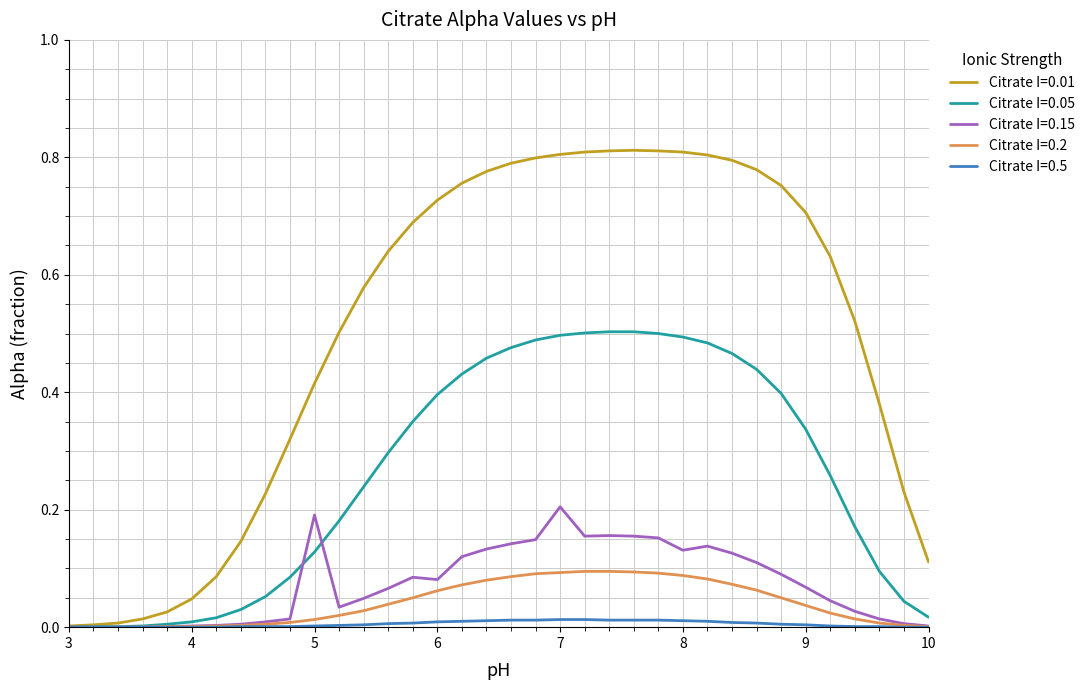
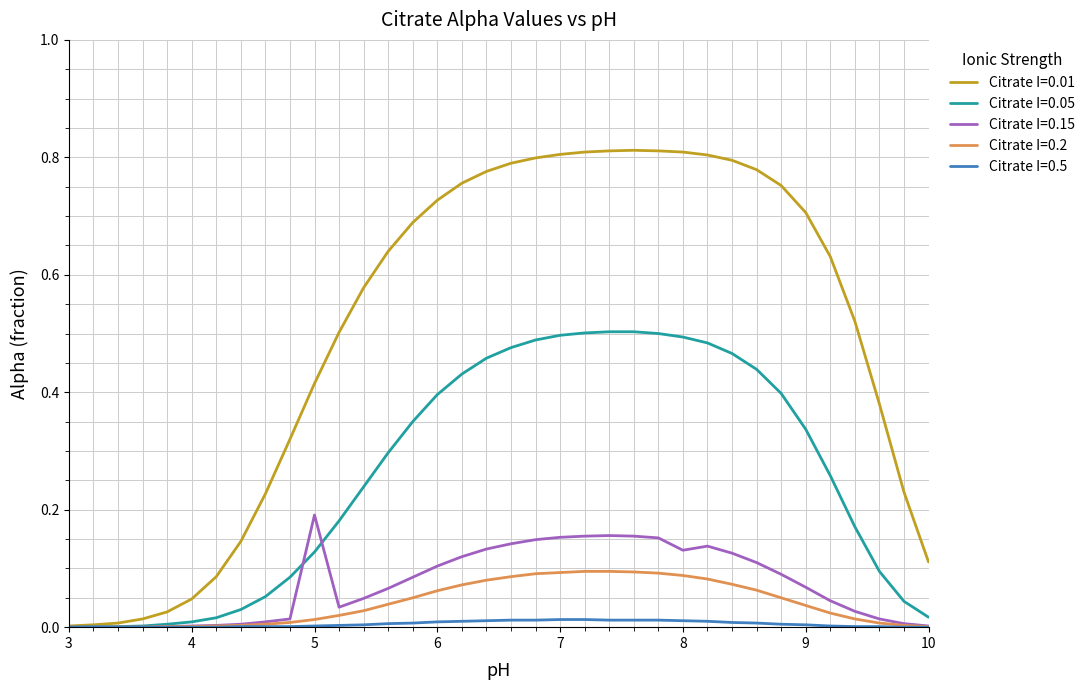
  {
    "Citrate I=0.15": {
      "5": 0.19,
-     "6": 0.08,
-     "7": 0.21,
+     "6": 0.10,
+     "7": 0.15,
      "8": 0.13,
      "9": 0.07
    }
  }
